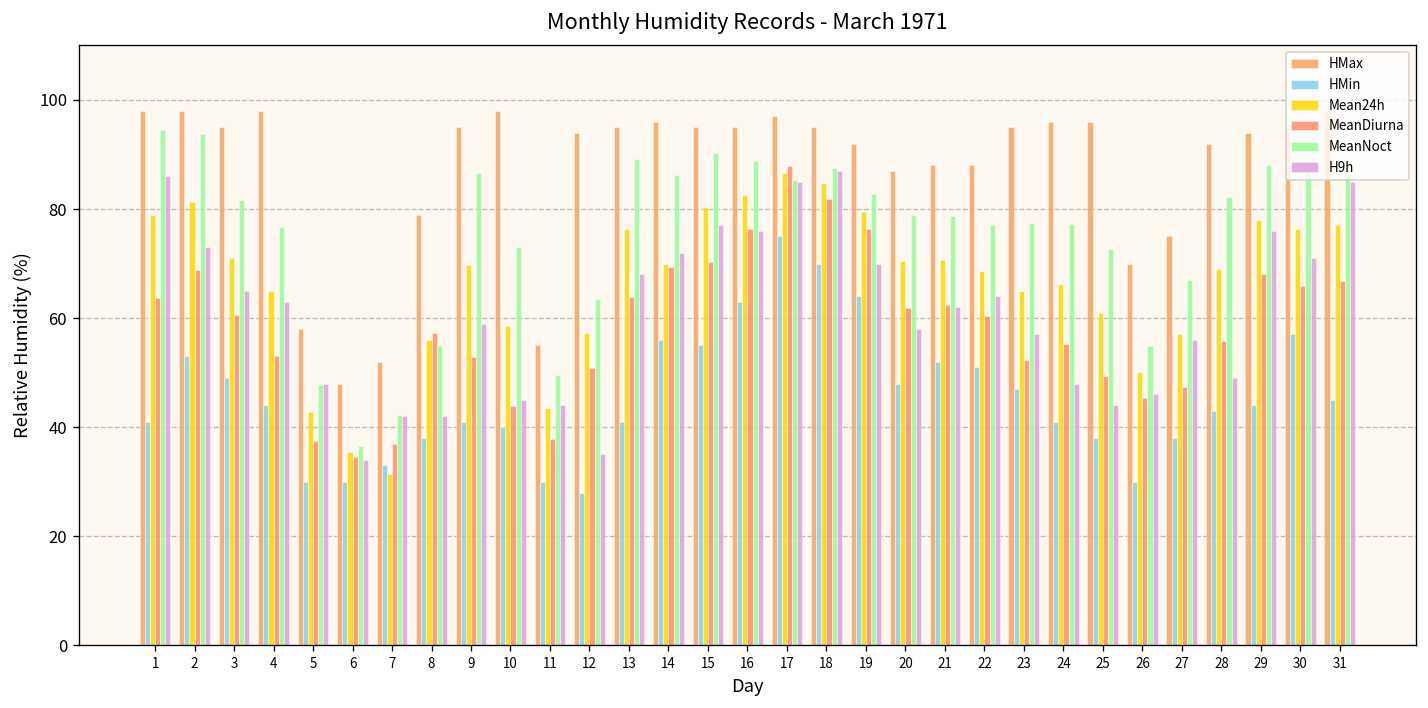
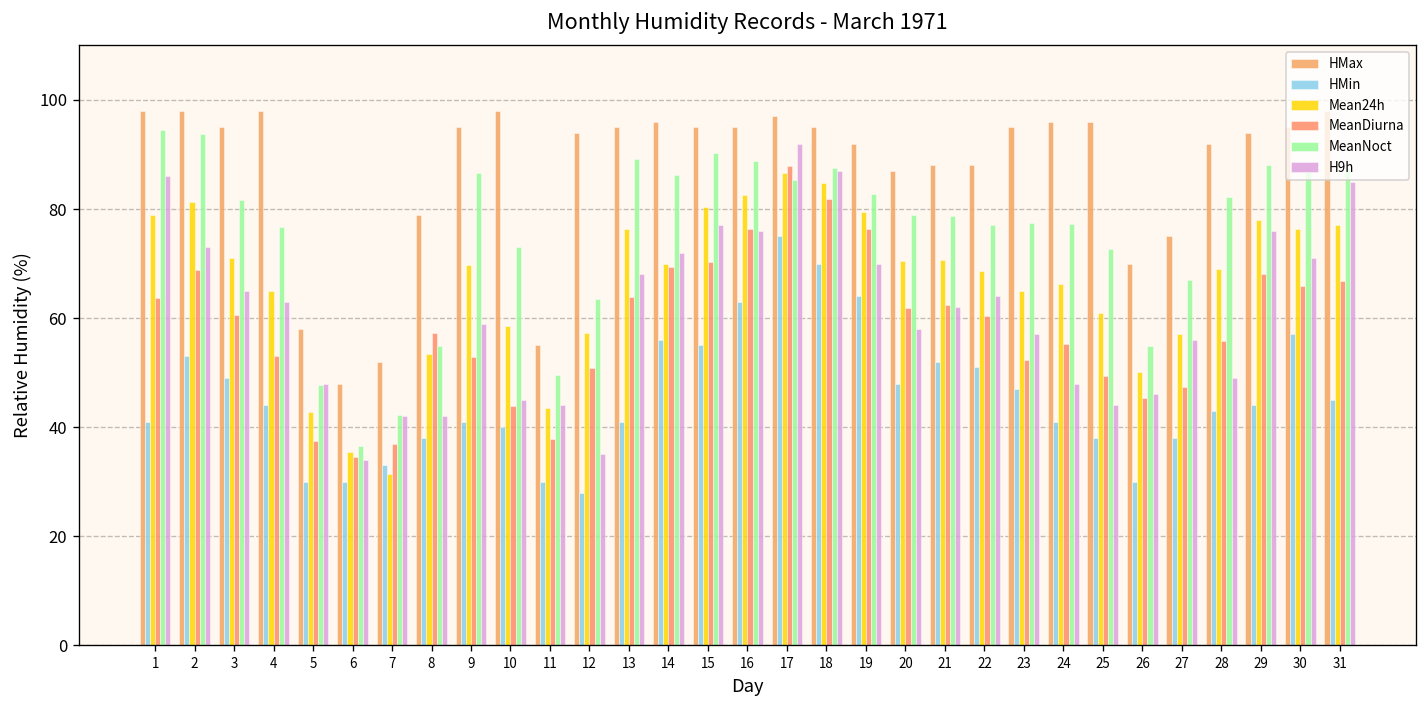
  {
    "HMin": {
      "1": 41,
      "2": 53,
      "3": 49,
      "4": 44,
      "5": 30,
      "6": 30,
      "7": 33,
      "8": 38,
      "9": 41,
      "10": 40,
      "11": 30,
      "12": 28,
      "13": 41,
      "14": 56,
      "15": 55,
      "16": 63,
      "17": 75,
      "18": 70,
      "19": 64,
      "20": 48,
      "21": 52,
      "22": 51,
      "23": 47,
      "24": 41,
      "25": 38,
      "26": 30,
      "27": 38,
      "28": 43,
      "29": 44,
      "30": 57,
      "31": 45
    },
    "Mean24h": {
      "1": 79,
      "2": 81,
      "3": 71,
      "4": 65,
      "5": 43,
      "6": 36,
      "7": 32,
-     "8": 56,
+     "8": 54,
      "9": 70,
      "10": 59,
      "11": 44,
      "12": 57,
      "13": 76,
      "14": 70,
      "15": 80,
      "16": 83,
      "17": 87,
      "18": 85,
      "19": 80,
      "20": 70,
      "21": 71,
      "22": 69,
      "23": 65,
      "24": 66,
      "25": 61,
      "26": 50,
      "27": 57,
      "28": 69,
      "29": 78,
      "30": 76,
      "31": 77
    },
    "MeanNoct": {
      "1": 95,
      "2": 94,
      "3": 82,
      "4": 77,
      "5": 48,
      "6": 37,
      "7": 42,
      "8": 55,
      "9": 87,
      "10": 73,
      "11": 50,
      "12": 64,
      "13": 89,
      "14": 86,
      "15": 90,
      "16": 89,
      "17": 85,
      "18": 88,
      "19": 83,
      "20": 79,
      "21": 79,
      "22": 77,
      "23": 78,
      "24": 77,
      "25": 73,
      "26": 55,
      "27": 67,
      "28": 82,
      "29": 88,
      "30": 87
    },
    "H9h": {
      "1": 86,
      "2": 73,
      "3": 65,
      "4": 63,
      "5": 48,
      "6": 34,
      "7": 42,
      "8": 42,
      "9": 59,
      "10": 45,
      "11": 44,
      "12": 35,
      "13": 68,
      "14": 72,
      "15": 77,
      "16": 76,
-     "17": 85,
+     "17": 92,
      "18": 87,
      "19": 70,
      "20": 58,
      "21": 62,
      "22": 64,
      "23": 57,
      "24": 48,
      "25": 44,
      "26": 46,
      "27": 56,
      "28": 49,
      "29": 76,
      "30": 71,
      "31": 85
    }
  }
